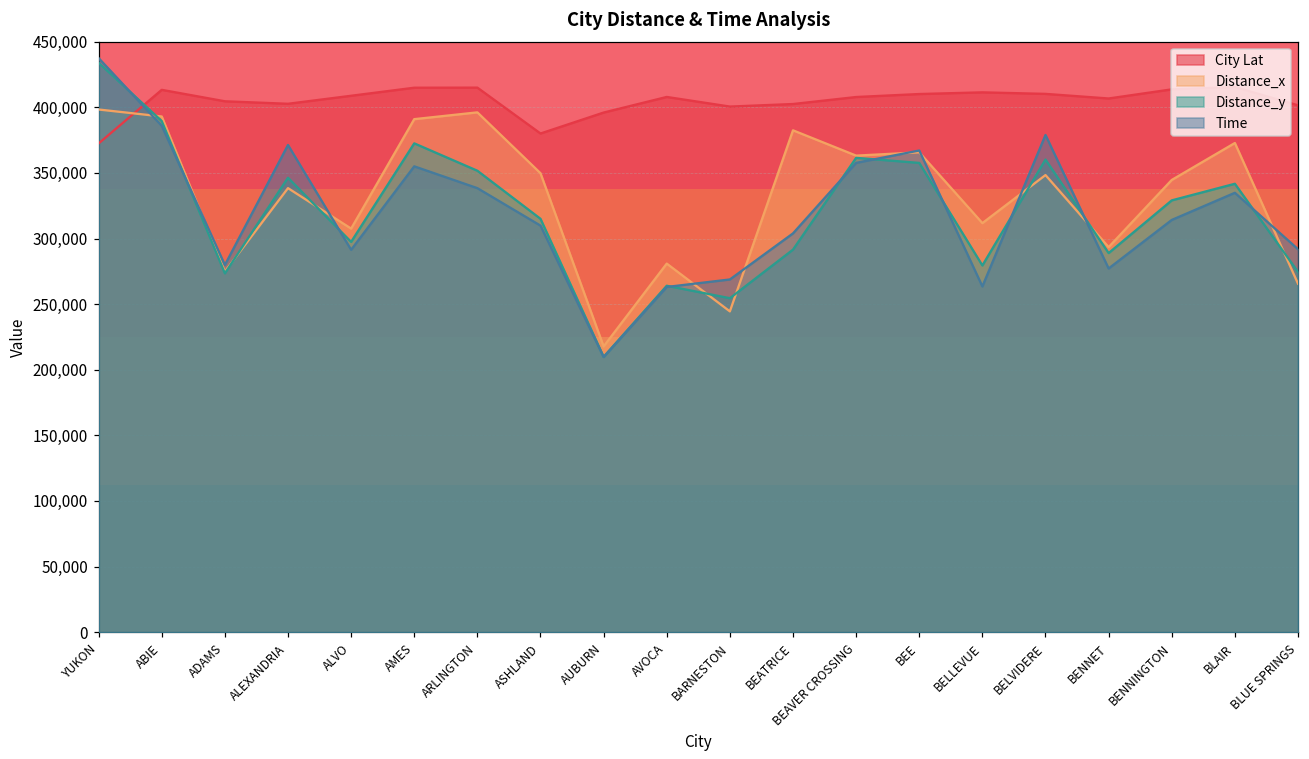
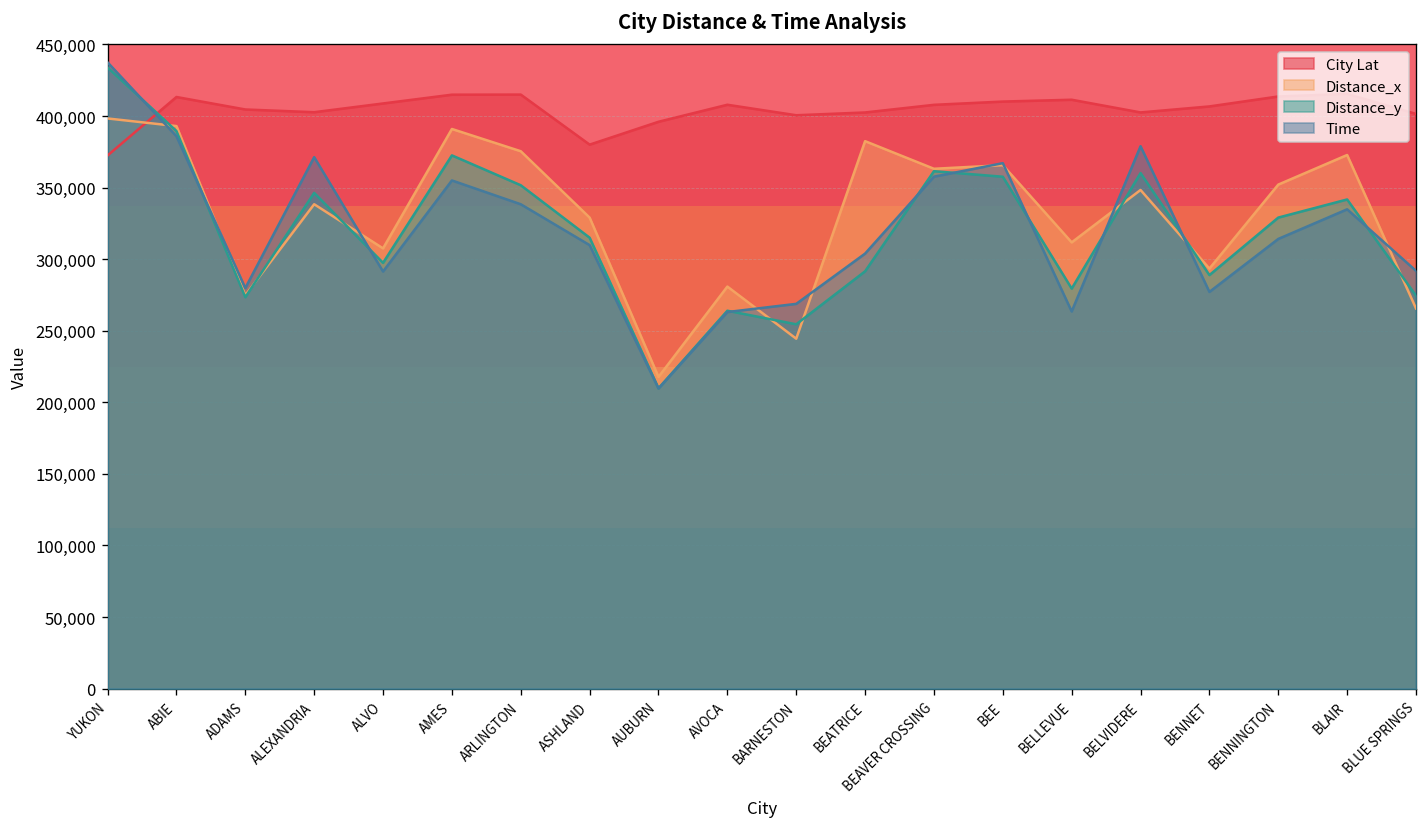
  {
    "City Lat": {
      "YUKON": "372,000",
      "ABIE": "413,000",
      "ADAMS": "405,000",
      "ALEXANDRIA": "403,000",
      "ALVO": "409,000",
      "AMES": "415,000",
      "ARLINGTON": "415,000",
      "ASHLAND": "380,000",
      "AUBURN": "396,000",
      "AVOCA": "408,000",
      "BARNESTON": "401,000",
      "BEATRICE": "402,000",
      "BEAVER CROSSING": "408,000",
      "BEE": "410,000",
      "BELLEVUE": "411,000",
-     "BELVIDERE": "410,000",
+     "BELVIDERE": "403,000",
      "BENNET": "407,000",
      "BLUE SPRINGS": "402,000"
    },
    "Distance_x": {
      "YUKON": "398,000",
      "ABIE": "393,000",
      "ALEXANDRIA": "338,000",
      "ALVO": "308,000",
      "AMES": "391,000",
-     "ARLINGTON": "396,000",
-     "ASHLAND": "350,000",
+     "ARLINGTON": "375,000",
+     "ASHLAND": "329,000",
      "AUBURN": "218,000",
      "AVOCA": "281,000",
      "BARNESTON": "244,000",
      "BEATRICE": "382,000",
      "BELLEVUE": "312,000",
      "BELVIDERE": "348,000",
      "BENNET": "293,000",
-     "BENNINGTON": "345,000",
+     "BENNINGTON": "352,000",
      "BLAIR": "373,000",
      "BLUE SPRINGS": "266,000"
    }
  }
